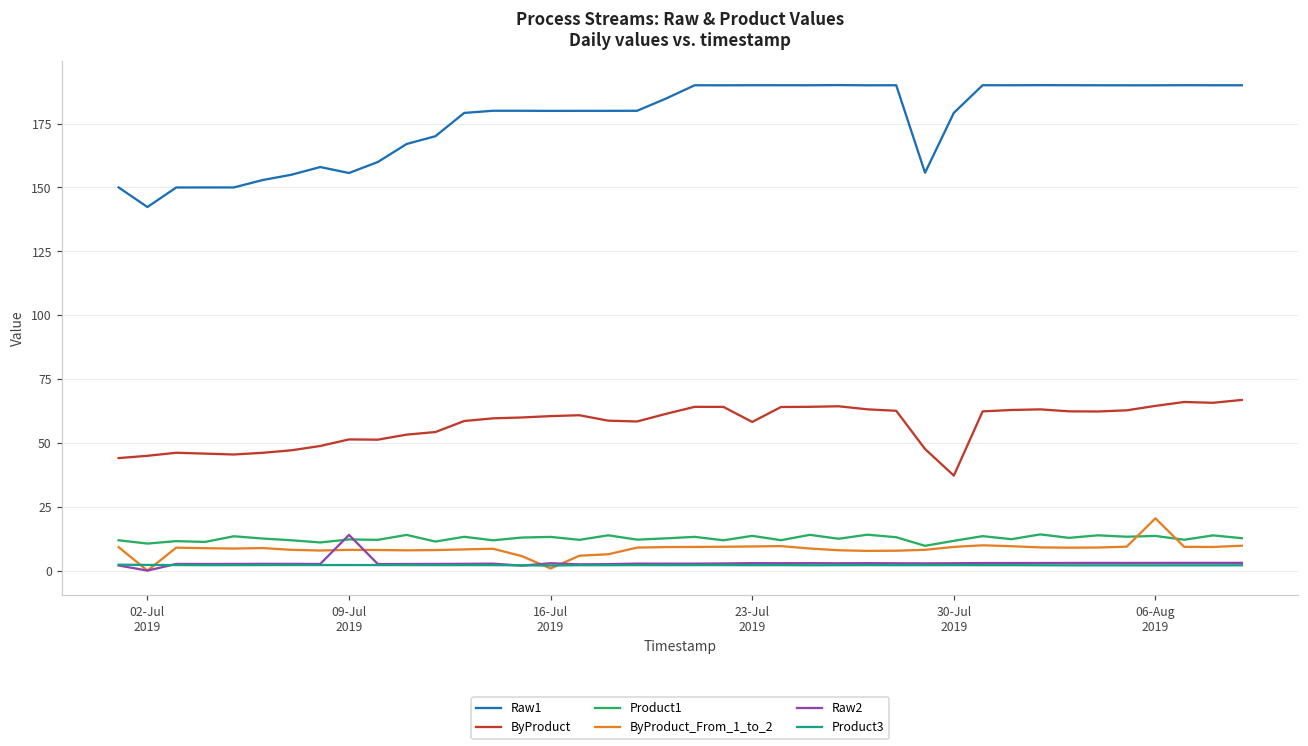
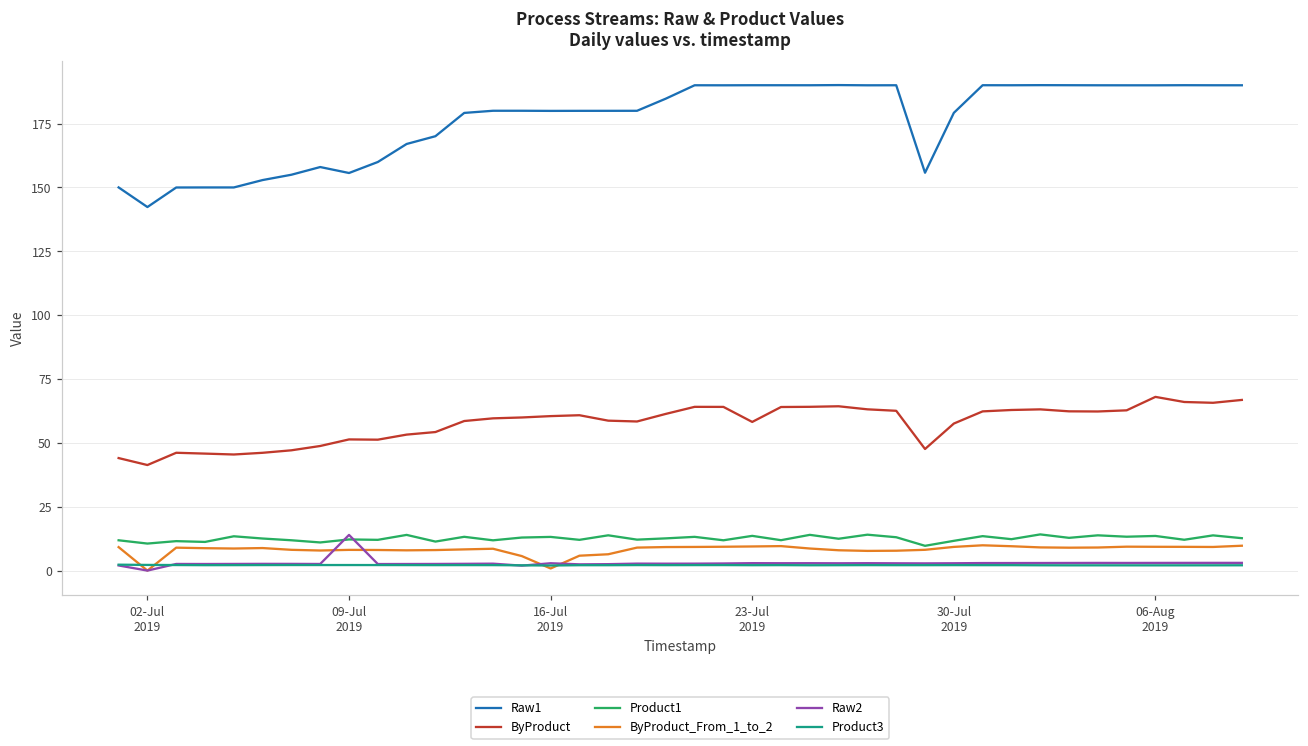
  {
    "Raw1": {
      "02-Jul 2019": 142,
      "09-Jul 2019": 156,
      "16-Jul 2019": 180,
      "23-Jul 2019": 190,
      "30-Jul 2019": 179,
      "06-Aug 2019": 190
    },
    "ByProduct": {
-     "02-Jul 2019": 45,
+     "02-Jul 2019": 41,
      "09-Jul 2019": 51,
      "16-Jul 2019": 60,
      "23-Jul 2019": 58,
-     "30-Jul 2019": 37,
-     "06-Aug 2019": 64
+     "30-Jul 2019": 58,
+     "06-Aug 2019": 68
    },
    "ByProduct_From_1_to_2": {
      "09-Jul 2019": 8,
      "16-Jul 2019": 1,
      "23-Jul 2019": 9,
      "30-Jul 2019": 9,
-     "06-Aug 2019": 20
+     "06-Aug 2019": 9
    },
    "Raw2": {
      "09-Jul 2019": 14
    }
  }
